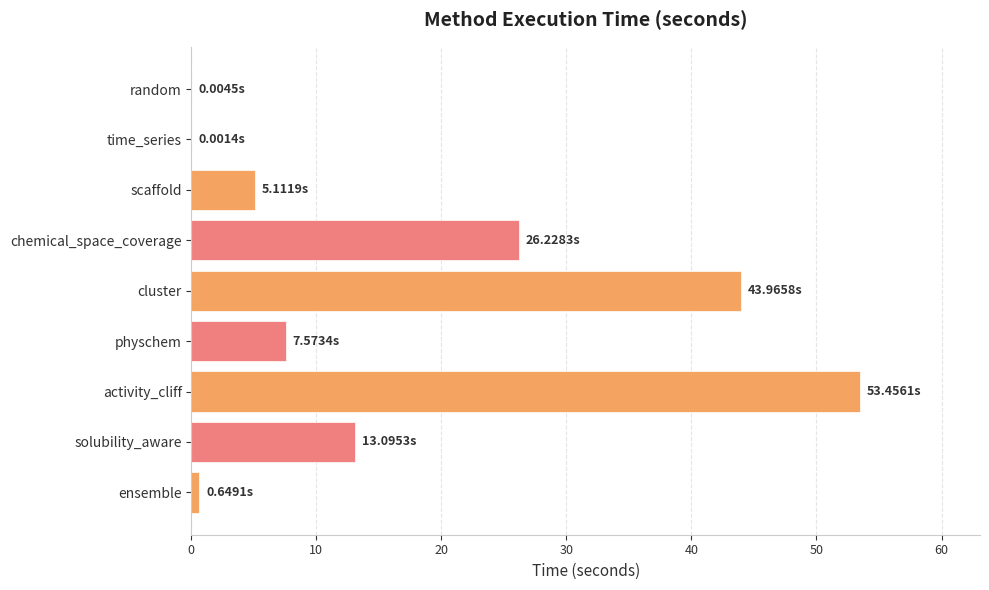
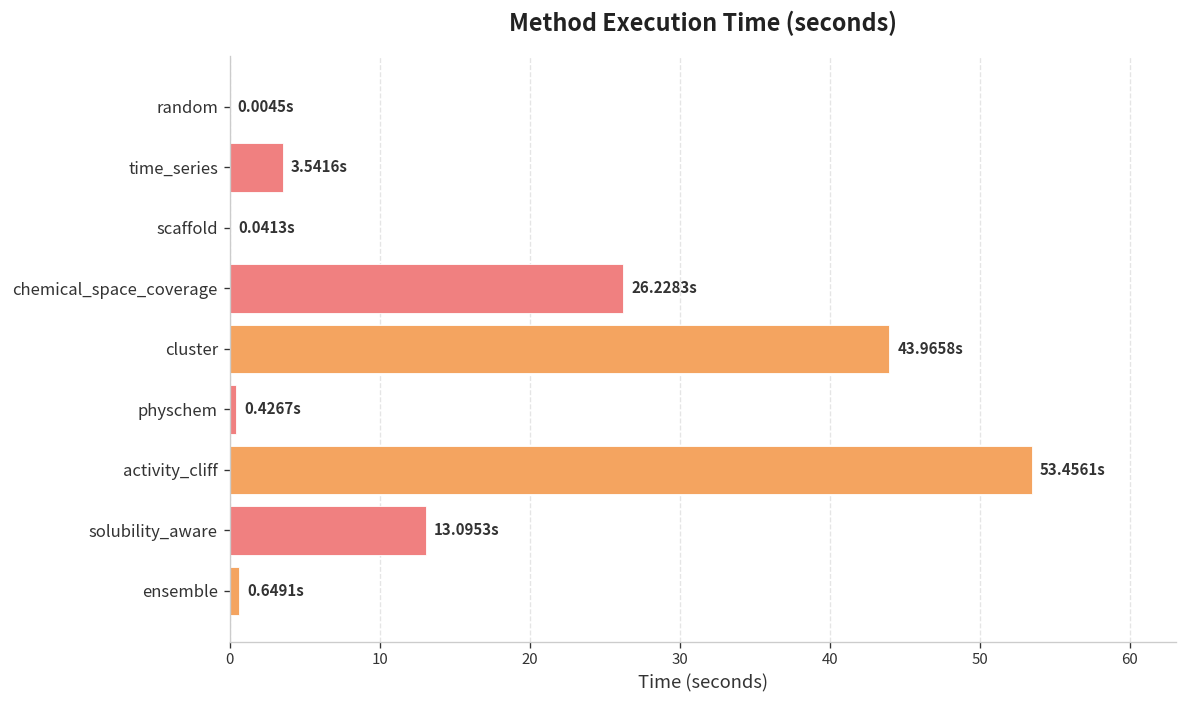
  {
    "random": "0.0045s",
-   "time_series": "0.0014s",
-   "scaffold": "5.1119s",
+   "time_series": "3.5416s",
+   "scaffold": "0.0413s",
    "chemical_space_coverage": "26.2283s",
    "cluster": "43.9658s",
-   "physchem": "7.5734s",
+   "physchem": "0.4267s",
    "activity_cliff": "53.4561s",
    "solubility_aware": "13.0953s",
    "ensemble": "0.6491s"
  }
